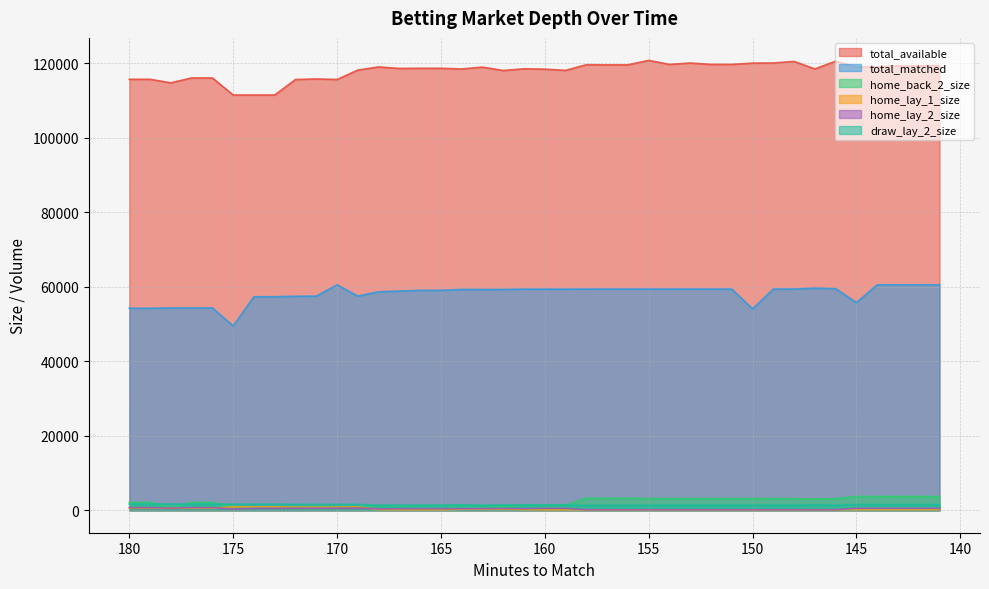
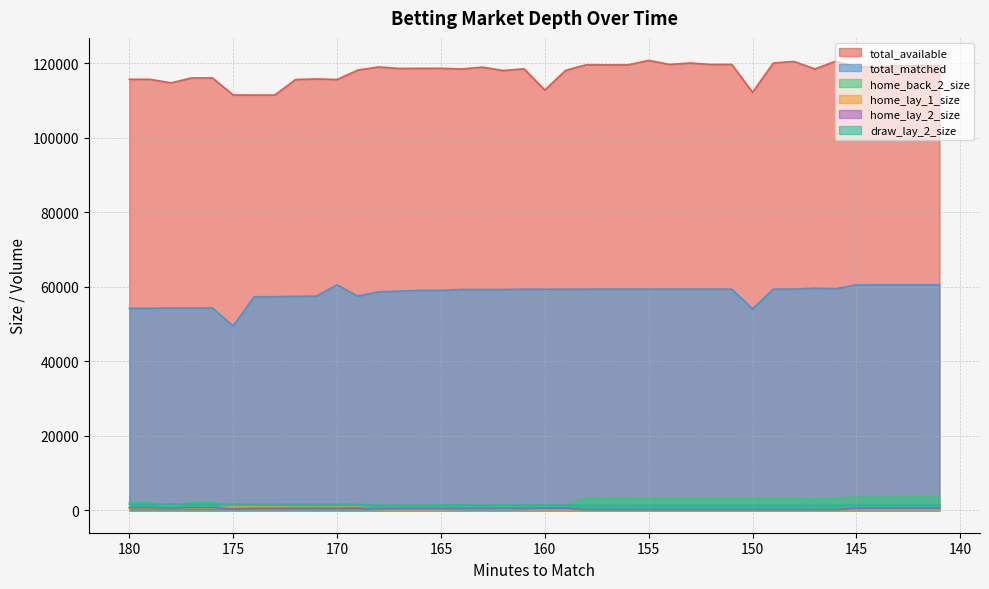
  {
    "total_available": {
      "180": 116000,
      "175": 112000,
      "170": 116000,
      "165": 119000,
-     "160": 118000,
+     "160": 113000,
      "155": 121000,
-     "150": 120000
+     "150": 112000
    },
    "total_matched": {
      "180": 54000,
      "175": 49000,
      "170": 61000,
      "165": 59000,
      "160": 59000,
      "155": 59000,
      "150": 54000,
-     "145": 56000
+     "145": 61000
    }
  }
